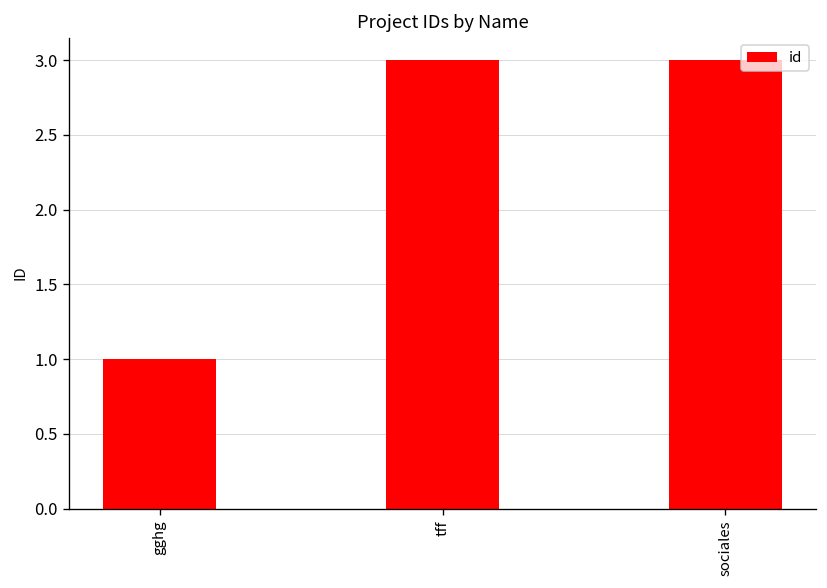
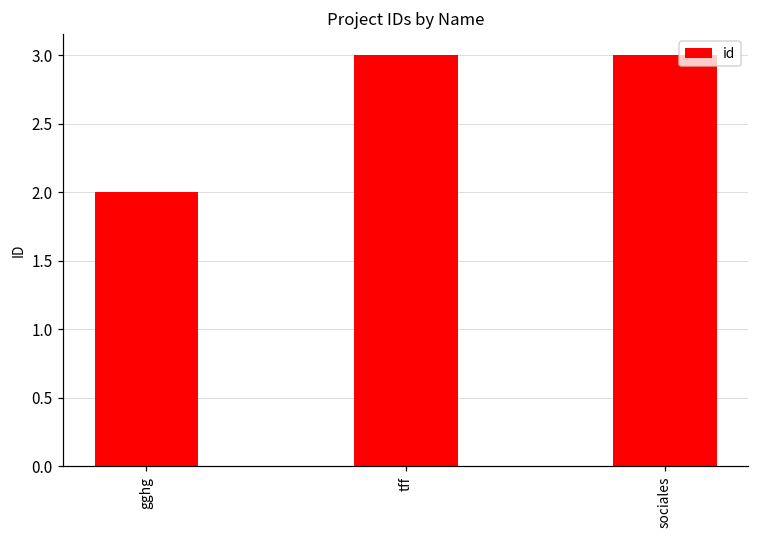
  {
-   "gghg": 1,
+   "gghg": 2,
    "tff": 3,
    "sociales": 3
  }
